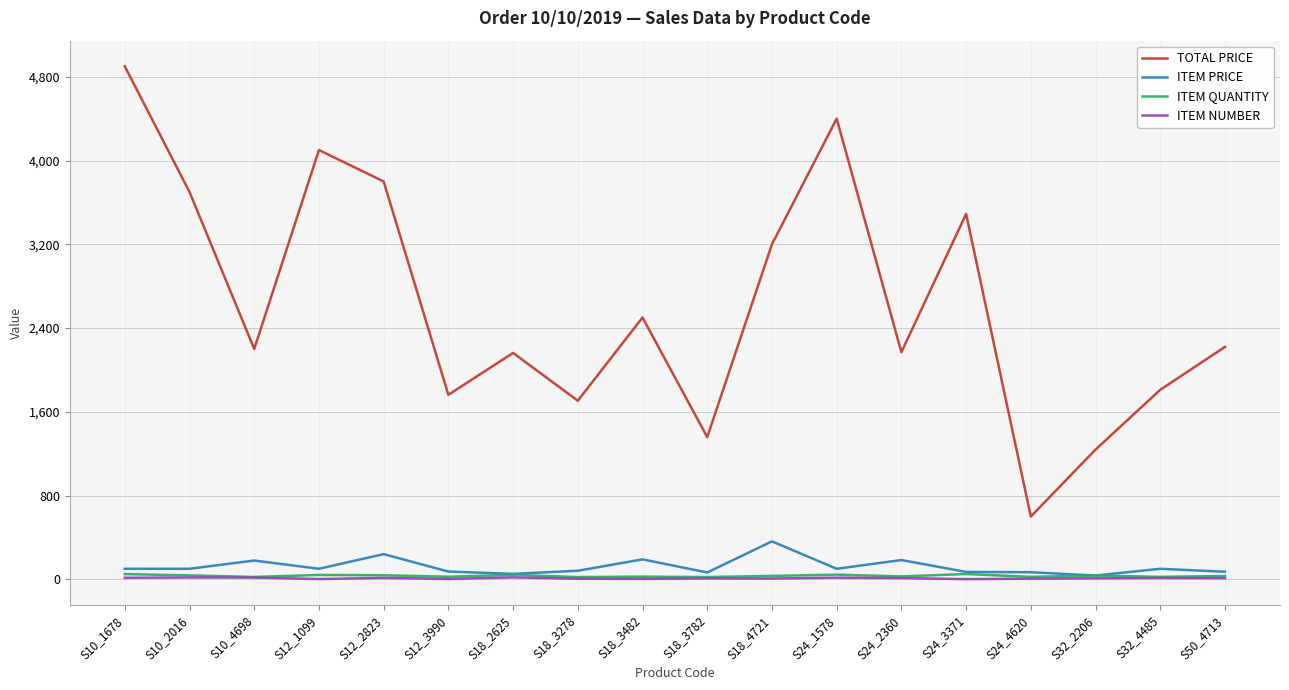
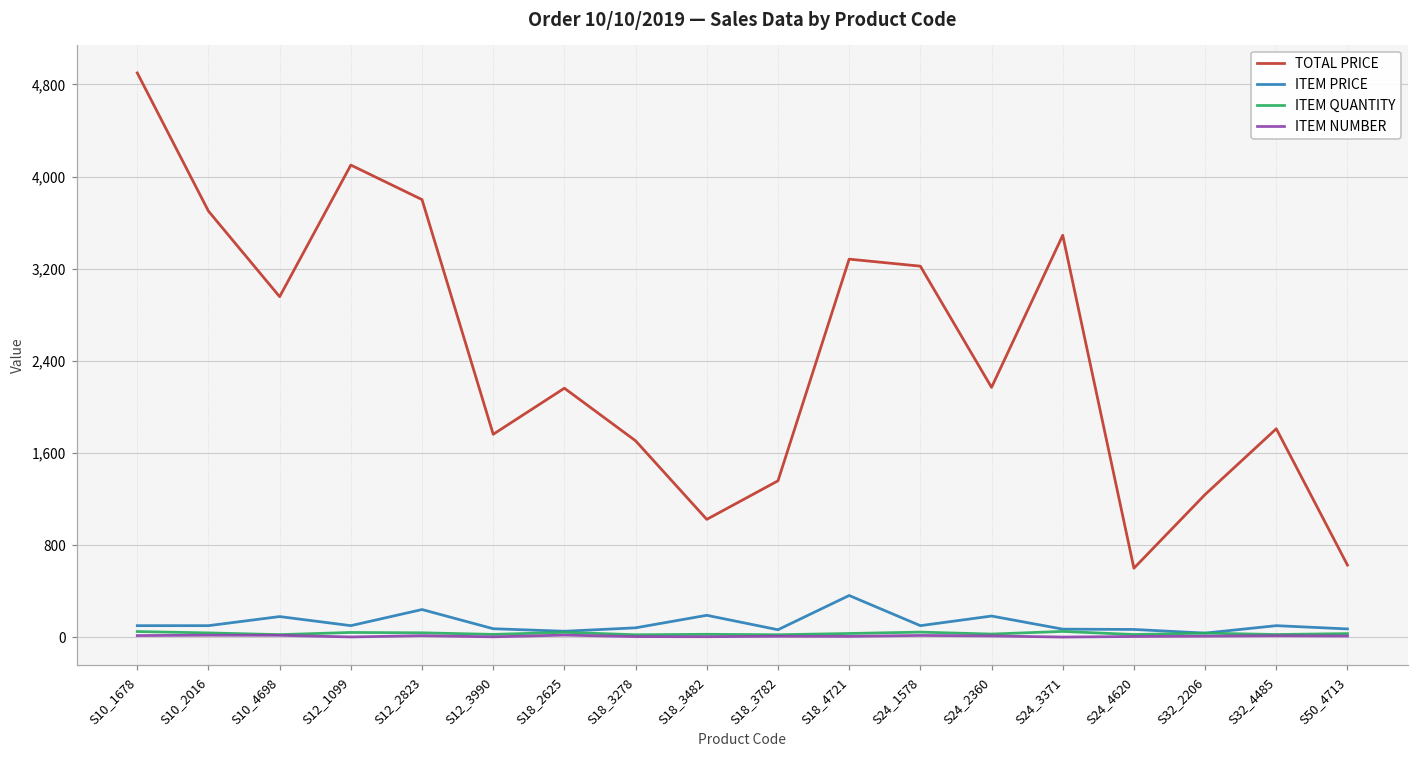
  {
    "TOTAL PRICE": {
      "S10_1678": "4,900",
      "S10_2016": "3,700",
-     "S10_4698": "2,200",
+     "S10_4698": "2,960",
      "S12_1099": "4,100",
      "S12_2823": "3,800",
      "S12_3990": "1,760",
      "S18_2625": "2,160",
      "S18_3278": "1,710",
-     "S18_3482": "2,500",
+     "S18_3482": "1,020",
      "S18_3782": "1,360",
-     "S18_4721": "3,200",
-     "S24_1578": "4,400",
+     "S18_4721": "3,280",
+     "S24_1578": "3,220",
      "S24_2360": "2,170",
      "S24_3371": "3,490",
      "S24_4620": "600",
      "S32_2206": "1,240",
      "S32_4485": "1,810",
-     "S50_4713": "2,220"
+     "S50_4713": "630"
    },
    "ITEM PRICE": {
      "S10_1678": "100",
      "S10_2016": "100",
      "S10_4698": "180",
      "S12_1099": "100",
      "S12_2823": "240",
      "S12_3990": "70",
      "S18_3278": "80",
      "S18_3482": "190",
      "S18_3782": "60",
      "S18_4721": "360",
      "S24_1578": "100",
      "S24_2360": "180",
      "S24_4620": "70",
      "S32_4485": "100",
      "S50_4713": "70"
    },
    "ITEM QUANTITY": {
      "S10_1678": "50",
      "S12_1099": "40",
      "S12_2823": "40",
      "S18_4721": "30",
      "S24_1578": "40"
    },
    "ITEM NUMBER": {
      "S10_1678": "10",
      "S12_1099": "0",
      "S12_2823": "10",
      "S18_4721": "10",
      "S24_1578": "20",
      "S24_3371": "0",
      "S32_2206": "10"
    }
  }
